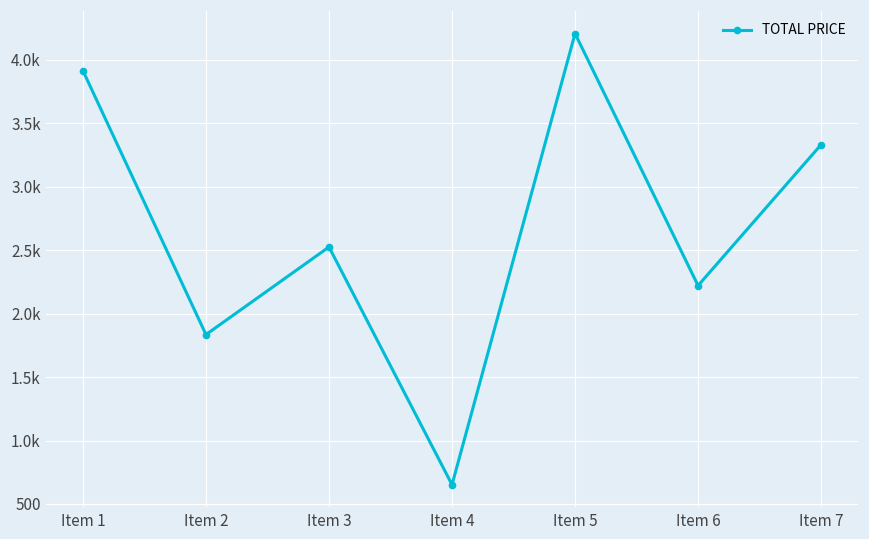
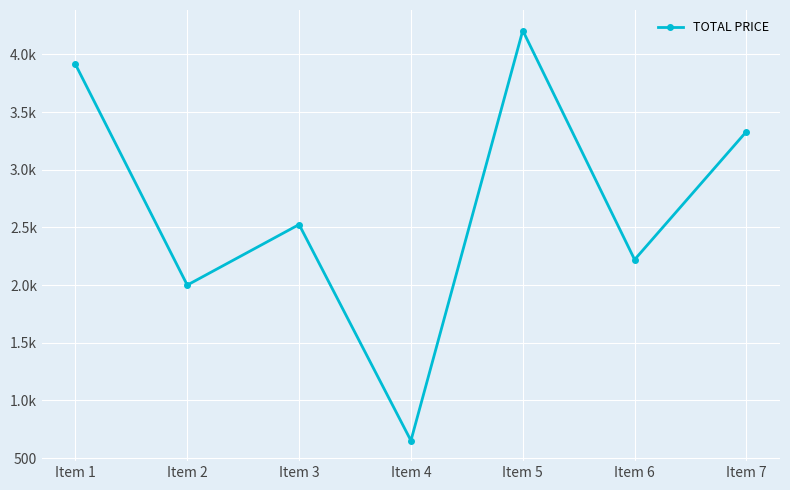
  {
    "Item 1": 3910,
-   "Item 2": 1830,
+   "Item 2": 2000,
    "Item 3": 2520,
    "Item 4": 650,
    "Item 5": 4210,
    "Item 6": 2220,
    "Item 7": 3330
  }
